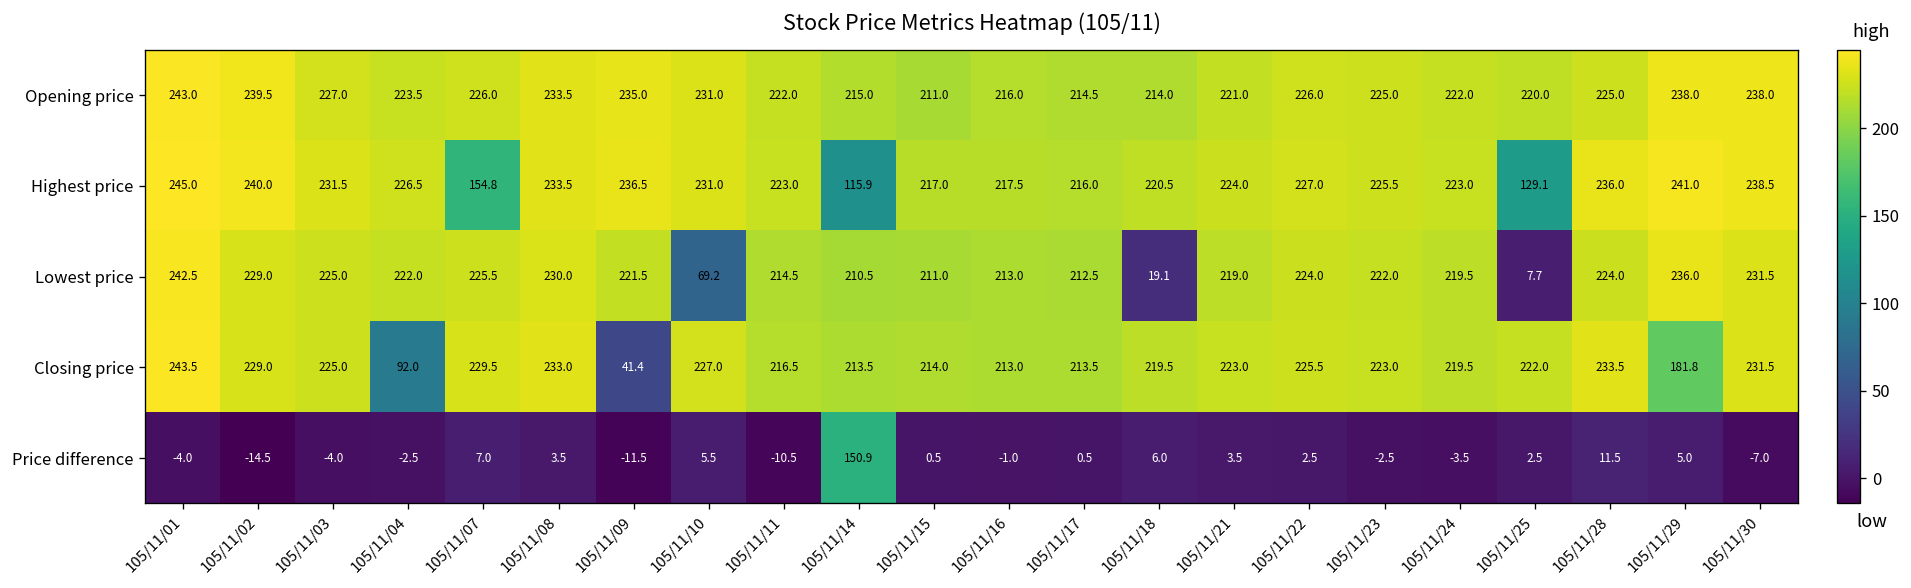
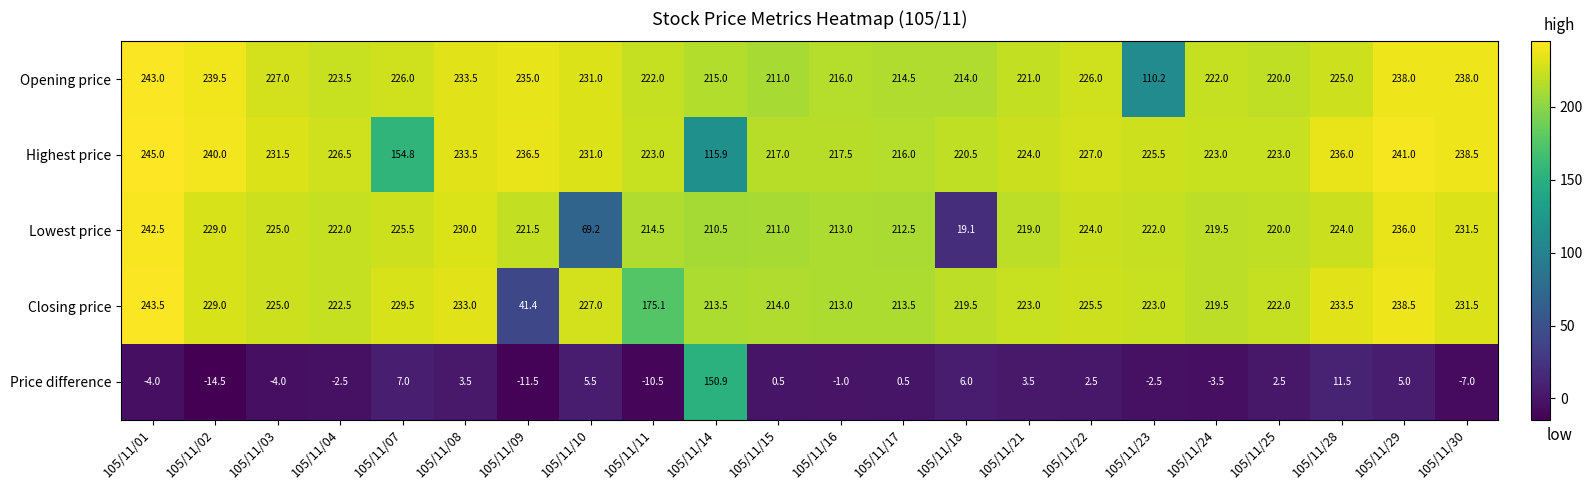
  {
    "Opening price": {
      "105/11/01": 243.0,
      "105/11/02": 239.5,
      "105/11/03": 227.0,
      "105/11/04": 223.5,
      "105/11/07": 226.0,
      "105/11/08": 233.5,
      "105/11/09": 235.0,
      "105/11/10": 231.0,
      "105/11/11": 222.0,
      "105/11/14": 215.0,
      "105/11/15": 211.0,
      "105/11/16": 216.0,
      "105/11/17": 214.5,
      "105/11/18": 214.0,
      "105/11/21": 221.0,
      "105/11/22": 226.0,
-     "105/11/23": 225.0,
+     "105/11/23": 110.2,
      "105/11/24": 222.0,
      "105/11/25": 220.0,
      "105/11/28": 225.0,
      "105/11/29": 238.0,
      "105/11/30": 238.0
    },
    "Highest price": {
      "105/11/01": 245.0,
      "105/11/02": 240.0,
      "105/11/03": 231.5,
      "105/11/04": 226.5,
      "105/11/07": 154.8,
      "105/11/08": 233.5,
      "105/11/09": 236.5,
      "105/11/10": 231.0,
      "105/11/11": 223.0,
      "105/11/14": 115.9,
      "105/11/15": 217.0,
      "105/11/16": 217.5,
      "105/11/17": 216.0,
      "105/11/18": 220.5,
      "105/11/21": 224.0,
      "105/11/22": 227.0,
      "105/11/23": 225.5,
      "105/11/24": 223.0,
-     "105/11/25": 129.1,
+     "105/11/25": 223.0,
      "105/11/28": 236.0,
      "105/11/29": 241.0,
      "105/11/30": 238.5
    },
    "Lowest price": {
      "105/11/01": 242.5,
      "105/11/02": 229.0,
      "105/11/03": 225.0,
      "105/11/04": 222.0,
      "105/11/07": 225.5,
      "105/11/08": 230.0,
      "105/11/09": 221.5,
      "105/11/10": 69.2,
      "105/11/11": 214.5,
      "105/11/14": 210.5,
      "105/11/15": 211.0,
      "105/11/16": 213.0,
      "105/11/17": 212.5,
      "105/11/18": 19.1,
      "105/11/21": 219.0,
      "105/11/22": 224.0,
      "105/11/23": 222.0,
      "105/11/24": 219.5,
-     "105/11/25": 7.7,
+     "105/11/25": 220.0,
      "105/11/28": 224.0,
      "105/11/29": 236.0,
      "105/11/30": 231.5
    },
    "Closing price": {
      "105/11/01": 243.5,
      "105/11/02": 229.0,
      "105/11/03": 225.0,
-     "105/11/04": 92.0,
+     "105/11/04": 222.5,
      "105/11/07": 229.5,
      "105/11/08": 233.0,
      "105/11/09": 41.4,
      "105/11/10": 227.0,
-     "105/11/11": 216.5,
+     "105/11/11": 175.1,
      "105/11/14": 213.5,
      "105/11/15": 214.0,
      "105/11/16": 213.0,
      "105/11/17": 213.5,
      "105/11/18": 219.5,
      "105/11/21": 223.0,
      "105/11/22": 225.5,
      "105/11/23": 223.0,
      "105/11/24": 219.5,
      "105/11/25": 222.0,
      "105/11/28": 233.5,
-     "105/11/29": 181.8,
+     "105/11/29": 238.5,
      "105/11/30": 231.5
    },
    "Price difference": {
      "105/11/01": -4.0,
      "105/11/02": -14.5,
      "105/11/03": -4.0,
      "105/11/04": -2.5,
      "105/11/07": 7.0,
      "105/11/08": 3.5,
      "105/11/09": -11.5,
      "105/11/10": 5.5,
      "105/11/11": -10.5,
      "105/11/14": 150.9,
      "105/11/15": 0.5,
      "105/11/16": -1.0,
      "105/11/17": 0.5,
      "105/11/18": 6.0,
      "105/11/21": 3.5,
      "105/11/22": 2.5,
      "105/11/23": -2.5,
      "105/11/24": -3.5,
      "105/11/25": 2.5,
      "105/11/28": 11.5,
      "105/11/29": 5.0,
      "105/11/30": -7.0
    }
  }
